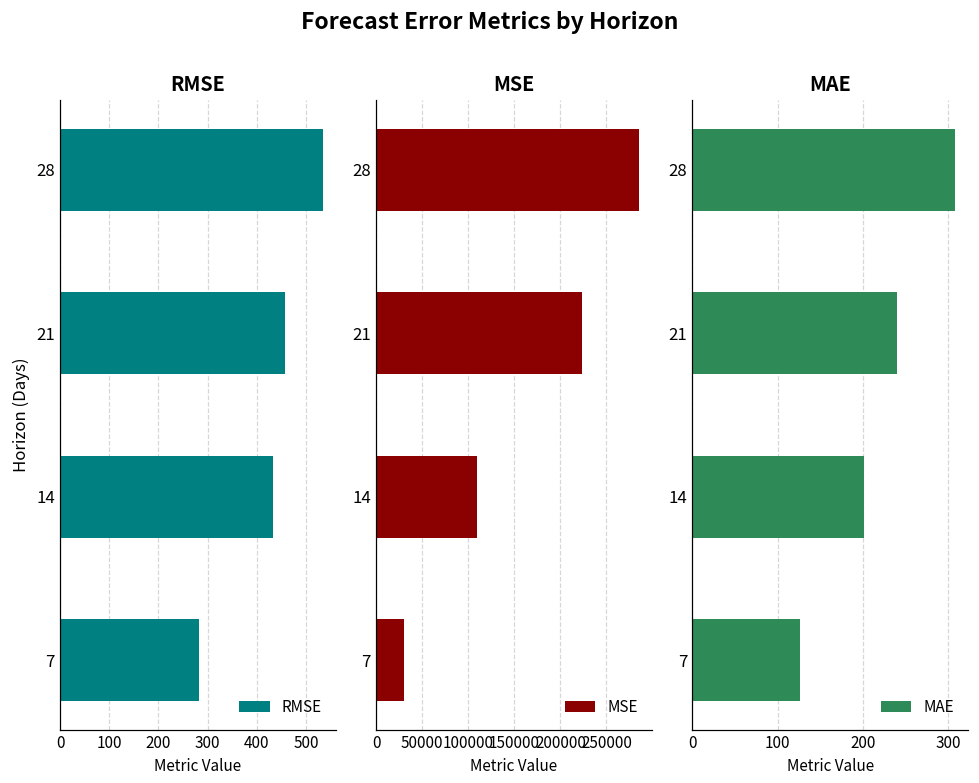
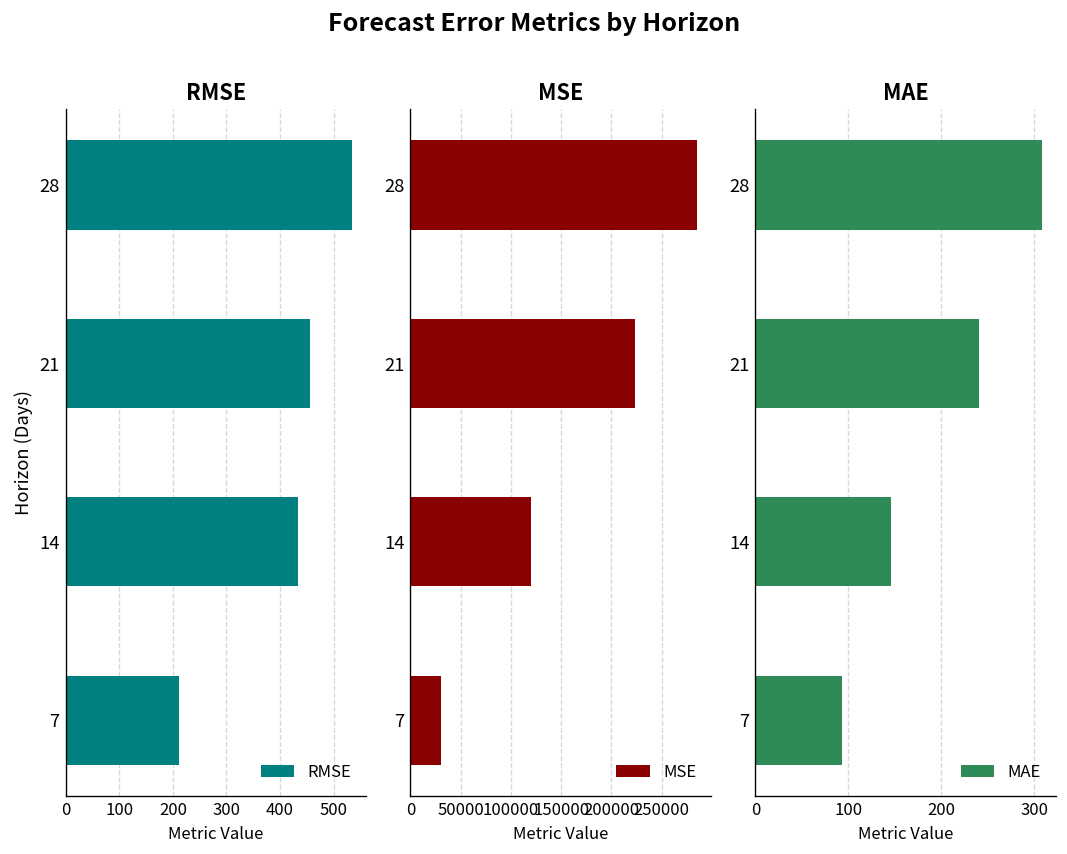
  {
    "RMSE": {
      "28": 530,
      "21": 460,
      "14": 430,
-     "7": 280
+     "7": 210
    },
    "MSE": {
      "28": 290000,
      "21": 220000,
-     "14": 110000,
+     "14": 120000,
      "7": 30000
    },
    "MAE": {
      "28": 310,
      "21": 240,
-     "14": 200,
-     "7": 130
+     "14": 150,
+     "7": 90
    }
  }
